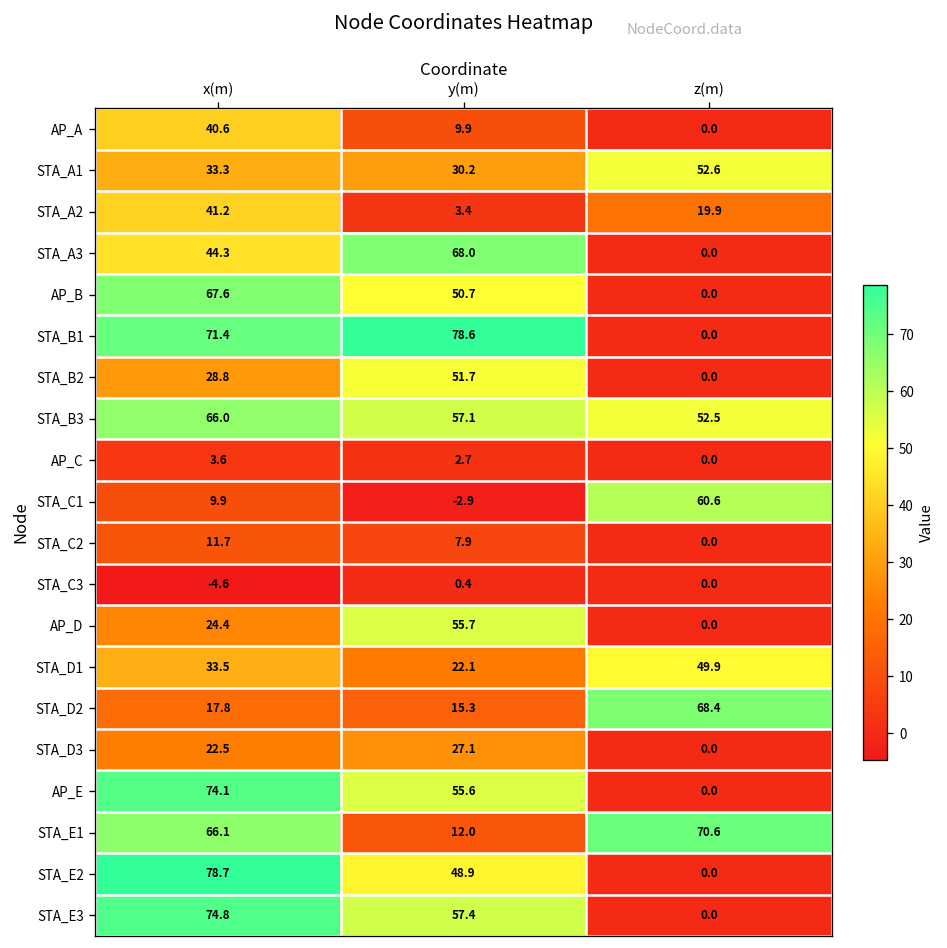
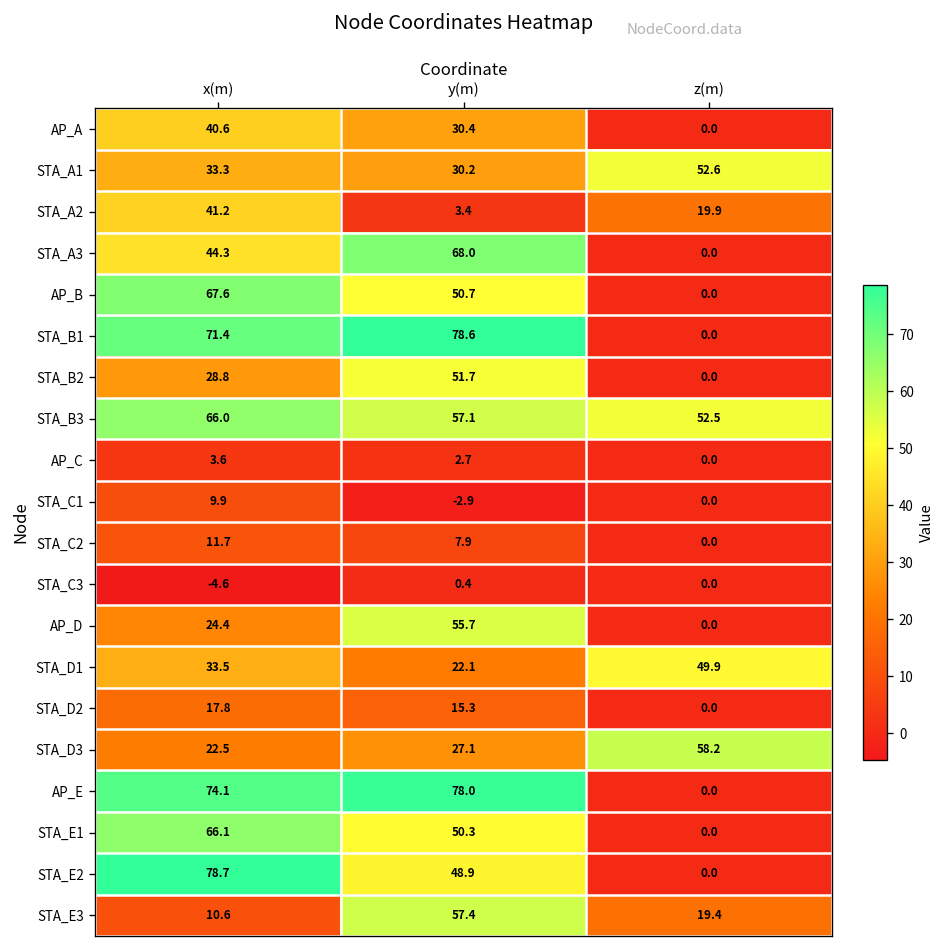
  {
    "AP_A": {
      "x(m)": 40.6,
-     "y(m)": 9.9,
+     "y(m)": 30.4,
      "z(m)": 0.0
    },
    "STA_A1": {
      "x(m)": 33.3,
      "y(m)": 30.2,
      "z(m)": 52.6
    },
    "STA_A2": {
      "x(m)": 41.2,
      "y(m)": 3.4,
      "z(m)": 19.9
    },
    "STA_A3": {
      "x(m)": 44.3,
      "y(m)": 68.0,
      "z(m)": 0.0
    },
    "AP_B": {
      "x(m)": 67.6,
      "y(m)": 50.7,
      "z(m)": 0.0
    },
    "STA_B1": {
      "x(m)": 71.4,
      "y(m)": 78.6,
      "z(m)": 0.0
    },
    "STA_B2": {
      "x(m)": 28.8,
      "y(m)": 51.7,
      "z(m)": 0.0
    },
    "STA_B3": {
      "x(m)": 66.0,
      "y(m)": 57.1,
      "z(m)": 52.5
    },
    "AP_C": {
      "x(m)": 3.6,
      "y(m)": 2.7,
      "z(m)": 0.0
    },
    "STA_C1": {
      "x(m)": 9.9,
      "y(m)": -2.9,
-     "z(m)": 60.6
+     "z(m)": 0.0
    },
    "STA_C2": {
      "x(m)": 11.7,
      "y(m)": 7.9,
      "z(m)": 0.0
    },
    "STA_C3": {
      "x(m)": -4.6,
      "y(m)": 0.4,
      "z(m)": 0.0
    },
    "AP_D": {
      "x(m)": 24.4,
      "y(m)": 55.7,
      "z(m)": 0.0
    },
    "STA_D1": {
      "x(m)": 33.5,
      "y(m)": 22.1,
      "z(m)": 49.9
    },
    "STA_D2": {
      "x(m)": 17.8,
      "y(m)": 15.3,
-     "z(m)": 68.4
+     "z(m)": 0.0
    },
    "STA_D3": {
      "x(m)": 22.5,
      "y(m)": 27.1,
-     "z(m)": 0.0
+     "z(m)": 58.2
    },
    "AP_E": {
      "x(m)": 74.1,
-     "y(m)": 55.6,
+     "y(m)": 78.0,
      "z(m)": 0.0
    },
    "STA_E1": {
      "x(m)": 66.1,
-     "y(m)": 12.0,
-     "z(m)": 70.6
+     "y(m)": 50.3,
+     "z(m)": 0.0
    },
    "STA_E2": {
      "x(m)": 78.7,
      "y(m)": 48.9,
      "z(m)": 0.0
    },
    "STA_E3": {
-     "x(m)": 74.8,
+     "x(m)": 10.6,
      "y(m)": 57.4,
-     "z(m)": 0.0
+     "z(m)": 19.4
    }
  }
